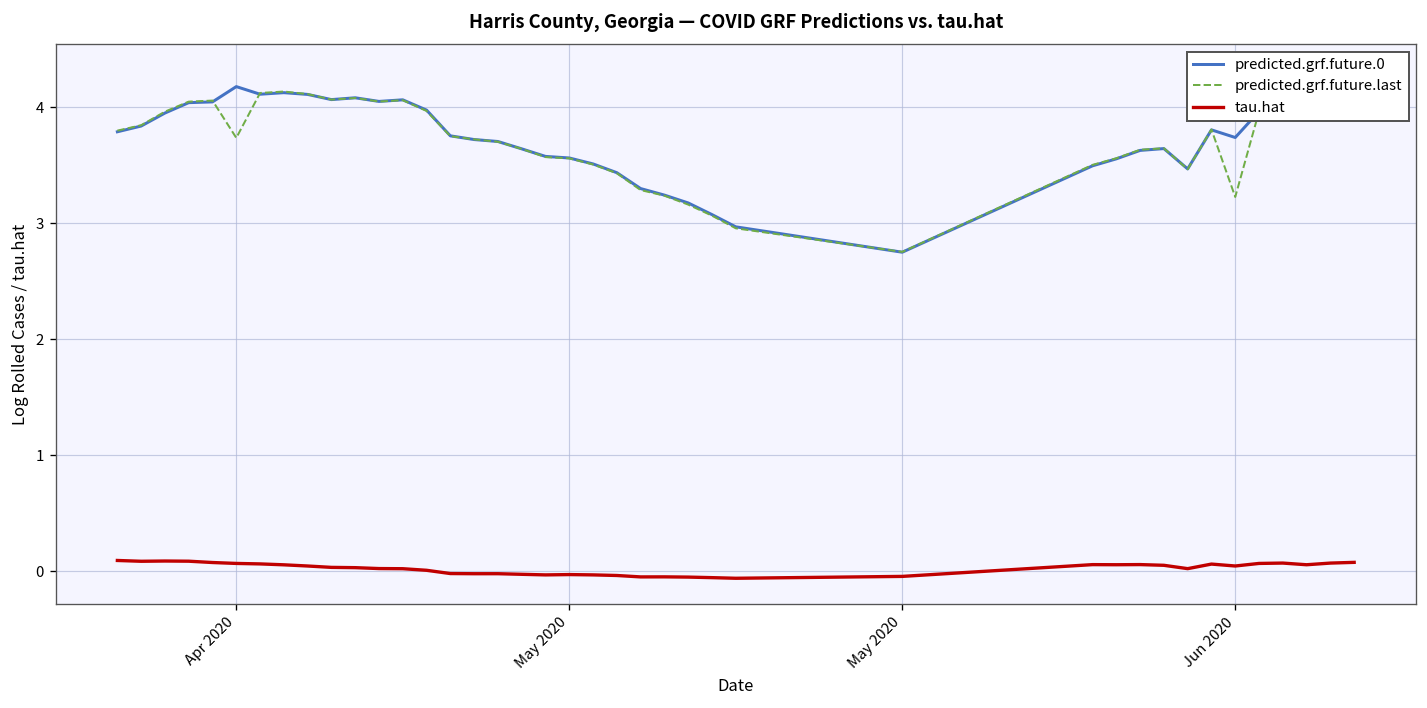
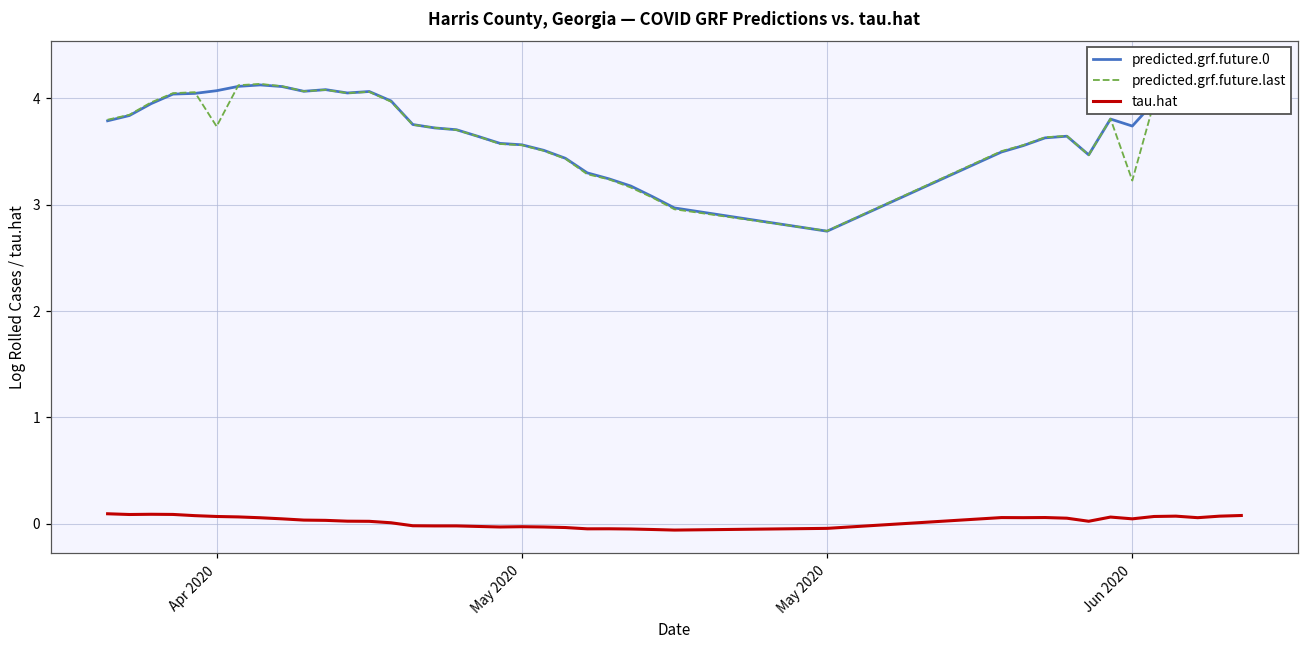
  {
    "predicted.grf.future.0": {
-     "Apr 2020": 4.2,
+     "Apr 2020": 4.1,
      "Jun 2020": 3.7
    },
    "predicted.grf.future.last": {
      "Apr 2020": 3.7,
      "Jun 2020": 3.2
    },
    "tau.hat": {
      "Apr 2020": 0.1,
      "Jun 2020": 0.0
    }
  }
